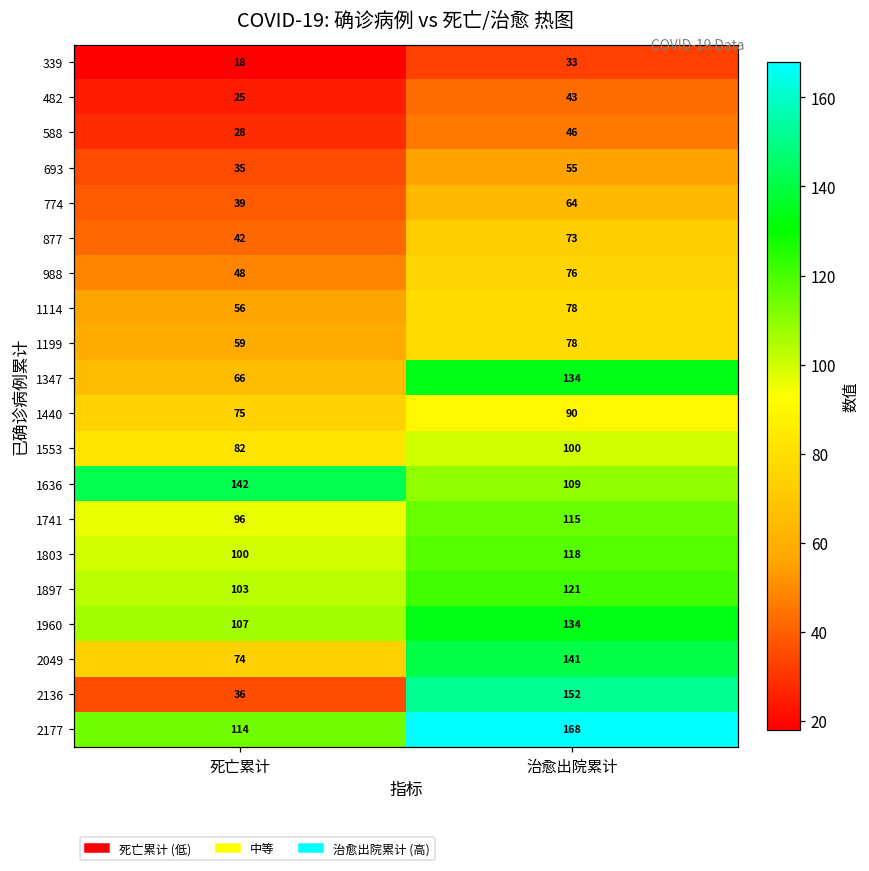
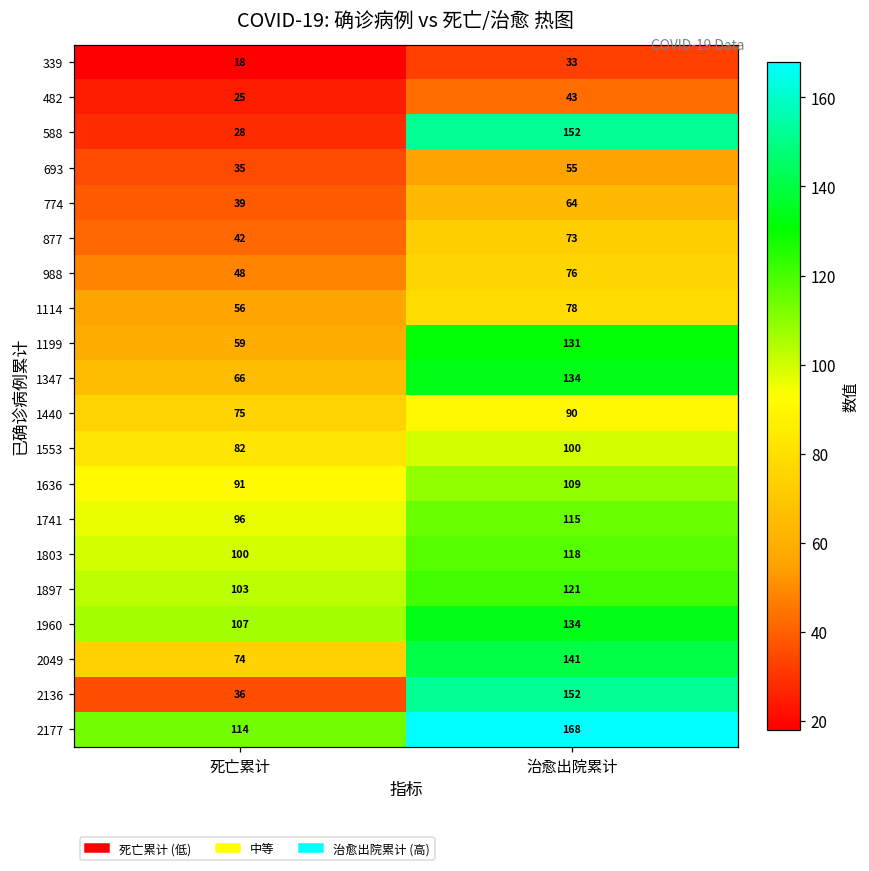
  {
    "339": {
      "死亡累计": 18
    },
    "482": {
      "死亡累计": 25,
      "治愈出院累计": 43
    },
    "588": {
      "死亡累计": 28,
-     "治愈出院累计": 46
+     "治愈出院累计": 152
    },
    "693": {
      "死亡累计": 35,
      "治愈出院累计": 55
    },
    "774": {
      "死亡累计": 39,
      "治愈出院累计": 64
    },
    "877": {
      "死亡累计": 42,
      "治愈出院累计": 73
    },
    "988": {
      "死亡累计": 48,
      "治愈出院累计": 76
    },
    "1114": {
      "死亡累计": 56,
      "治愈出院累计": 78
    },
    "1199": {
      "死亡累计": 59,
-     "治愈出院累计": 78
+     "治愈出院累计": 131
    },
    "1347": {
      "死亡累计": 66,
      "治愈出院累计": 134
    },
    "1440": {
      "死亡累计": 75,
      "治愈出院累计": 90
    },
    "1553": {
      "死亡累计": 82,
      "治愈出院累计": 100
    },
    "1636": {
-     "死亡累计": 142,
+     "死亡累计": 91,
      "治愈出院累计": 109
    },
    "1741": {
      "死亡累计": 96,
      "治愈出院累计": 115
    },
    "1803": {
      "死亡累计": 100,
      "治愈出院累计": 118
    },
    "1897": {
      "死亡累计": 103,
      "治愈出院累计": 121
    },
    "1960": {
      "死亡累计": 107,
      "治愈出院累计": 134
    },
    "2049": {
      "死亡累计": 74,
      "治愈出院累计": 141
    },
    "2136": {
      "死亡累计": 36,
      "治愈出院累计": 152
    },
    "2177": {
      "死亡累计": 114,
      "治愈出院累计": 168
    }
  }
